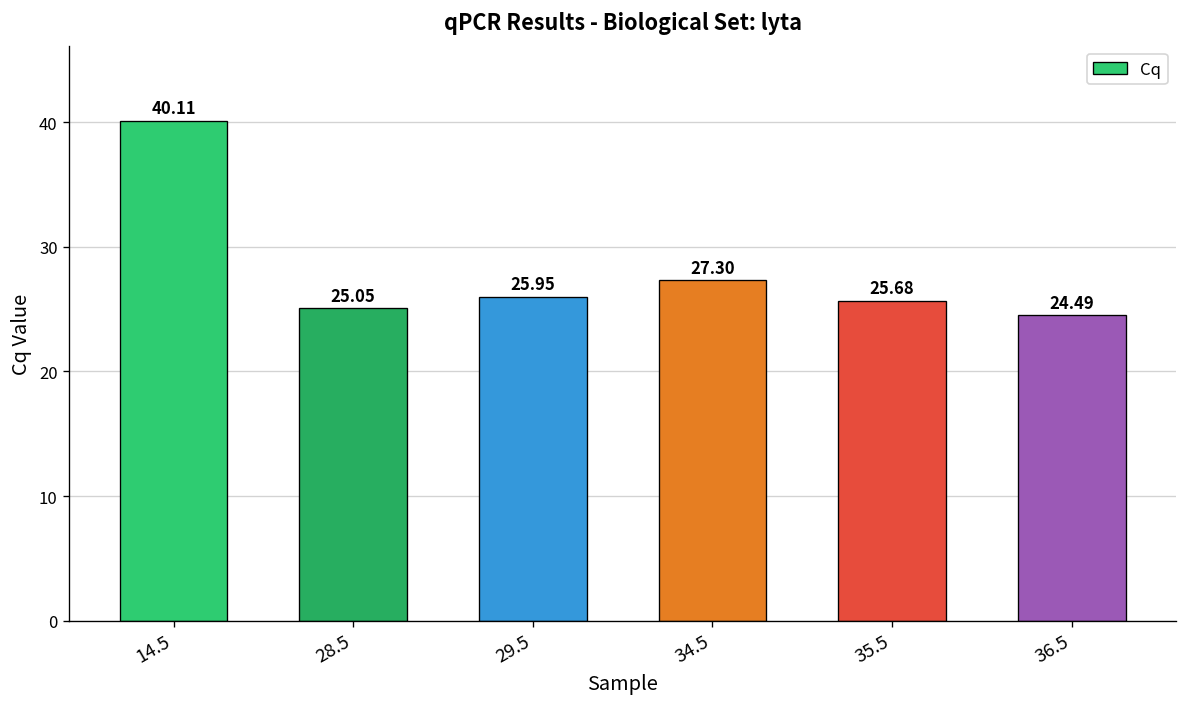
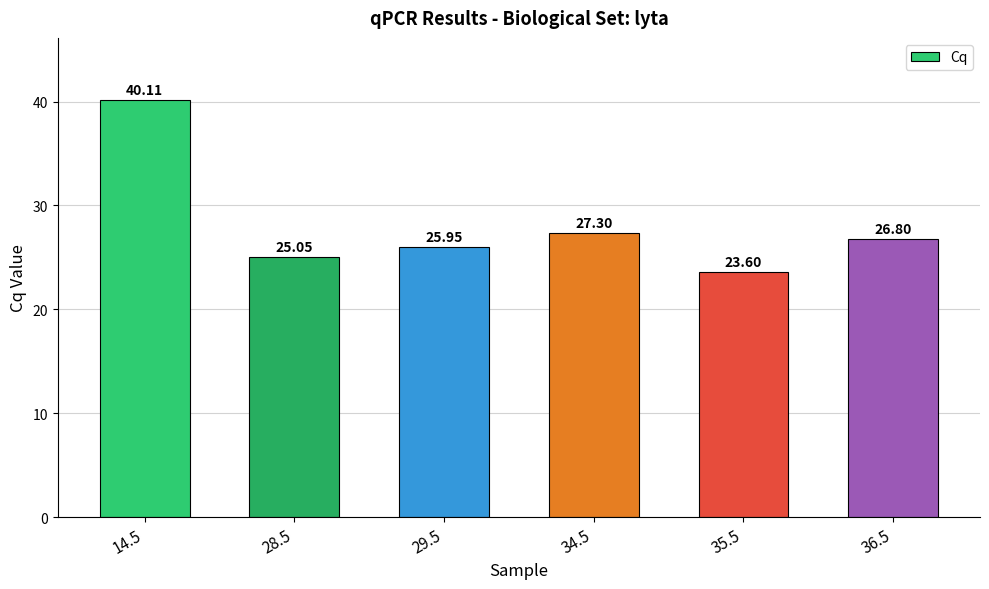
  {
    "14.5": 40.11,
    "28.5": 25.05,
    "29.5": 25.95,
    "34.5": 27.30,
-   "35.5": 25.68,
-   "36.5": 24.49
+   "35.5": 23.60,
+   "36.5": 26.80
  }
